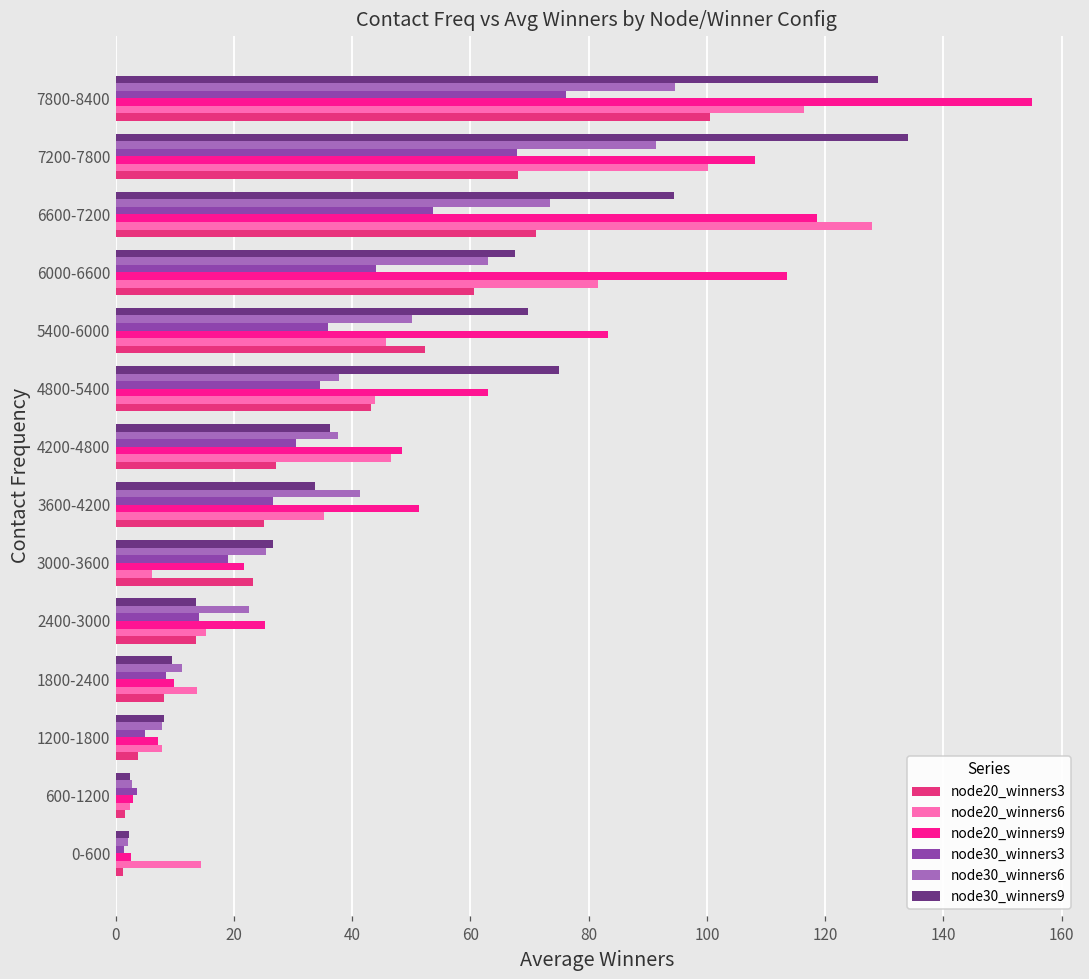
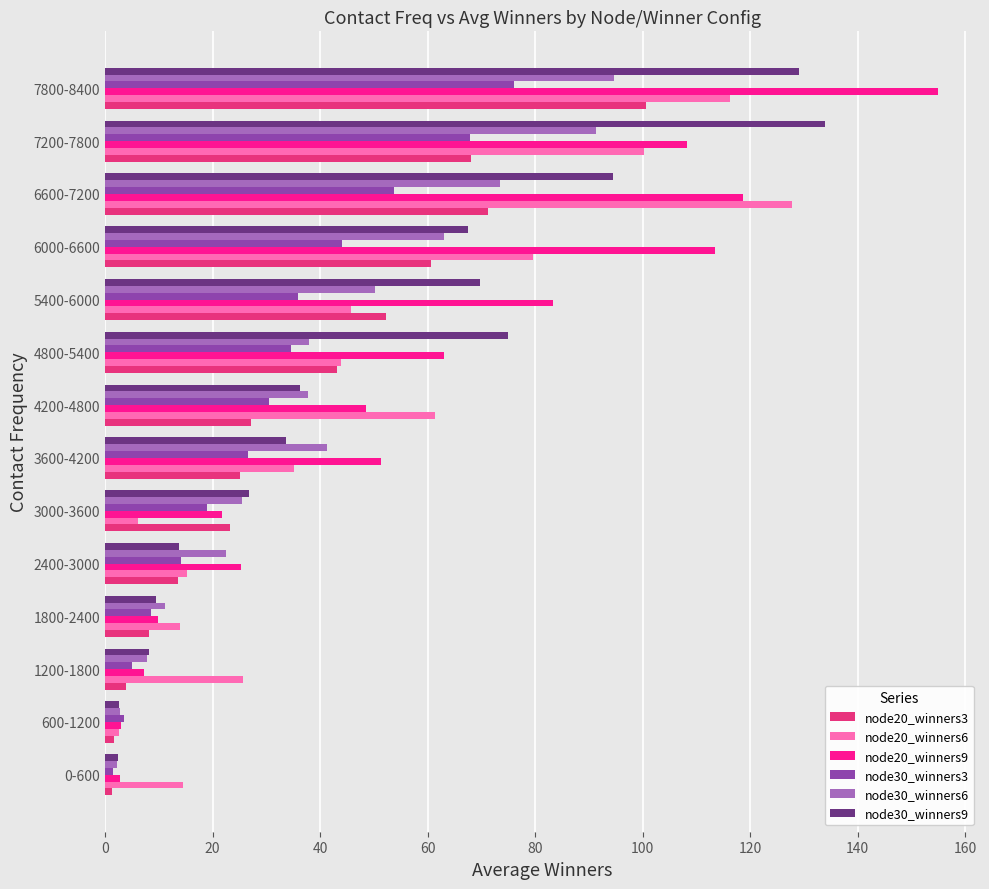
  {
    "node20_winners6": {
      "7800-8400": 116,
      "7200-7800": 100,
      "6600-7200": 128,
-     "6000-6600": 82,
+     "6000-6600": 80,
      "5400-6000": 46,
      "4800-5400": 44,
-     "4200-4800": 47,
+     "4200-4800": 61,
      "3600-4200": 35,
      "3000-3600": 6,
      "2400-3000": 15,
      "1800-2400": 14,
-     "1200-1800": 8,
+     "1200-1800": 26,
      "600-1200": 3,
      "0-600": 14
    }
  }
